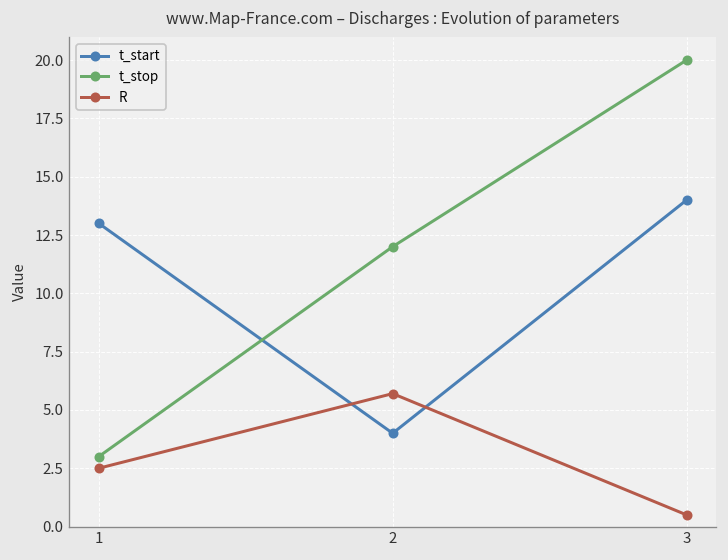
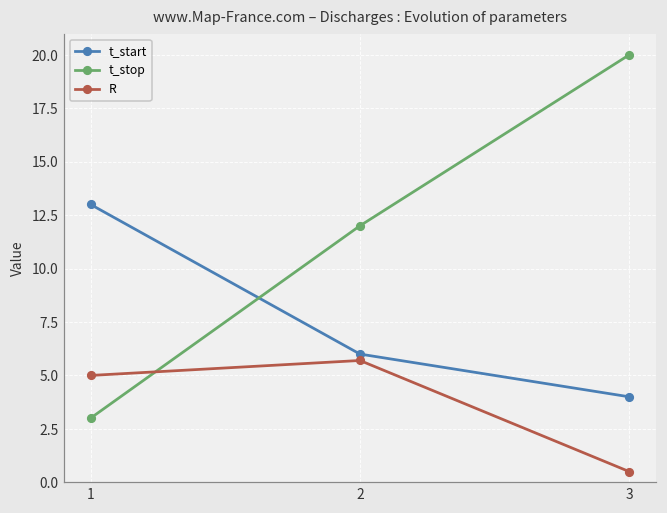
  {
    "t_start": {
      "1": 13,
-     "2": 4,
-     "3": 14
+     "2": 6,
+     "3": 4
    },
    "t_stop": {
      "1": 3.0,
      "2": 12.0,
      "3": 20.0
    },
    "R": {
-     "1": 2.5,
+     "1": 5.0,
      "2": 5.7,
      "3": 0.5
    }
  }
